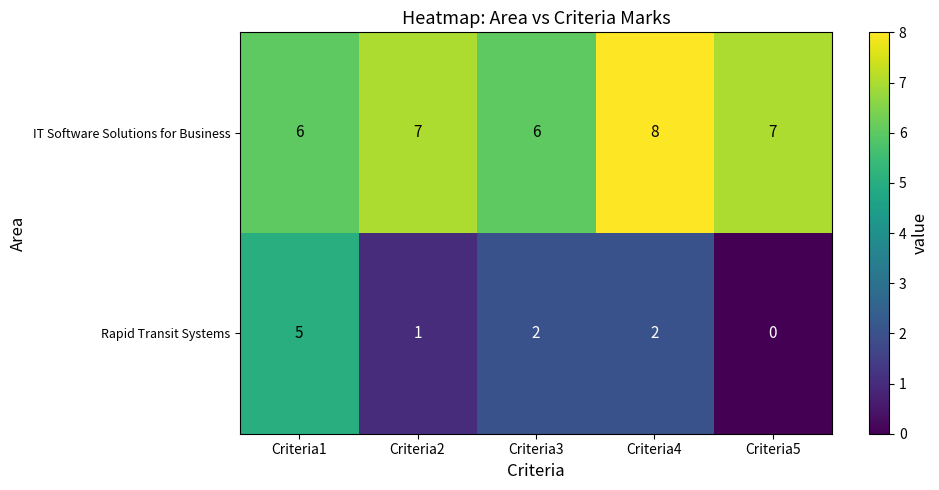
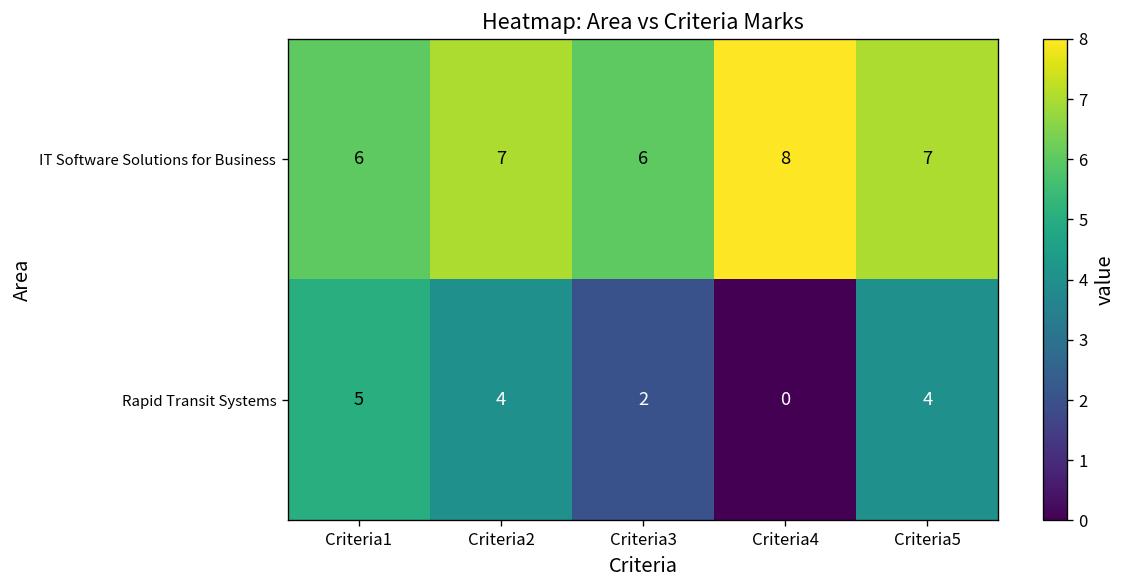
  {
    "IT Software Solutions for Business": {
      "Criteria1": 6,
      "Criteria2": 7,
      "Criteria3": 6,
      "Criteria4": 8,
      "Criteria5": 7
    },
    "Rapid Transit Systems": {
      "Criteria1": 5,
-     "Criteria2": 1,
+     "Criteria2": 4,
      "Criteria3": 2,
-     "Criteria4": 2,
-     "Criteria5": 0
+     "Criteria4": 0,
+     "Criteria5": 4
    }
  }
